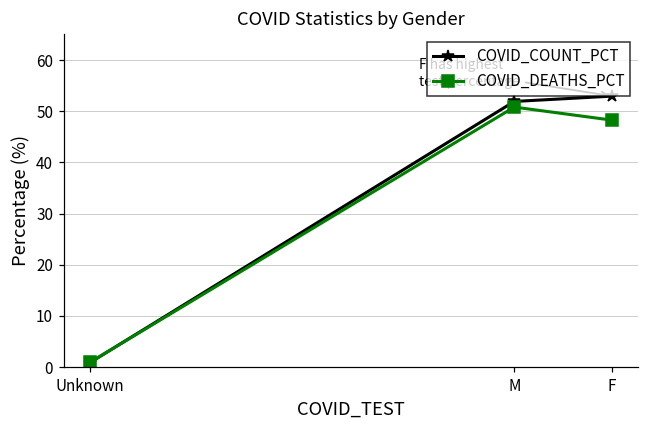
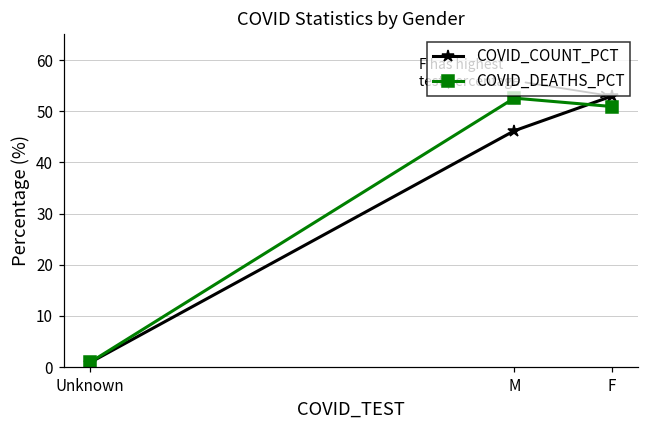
  {
    "COVID_COUNT_PCT": {
-     "M": 52,
+     "M": 46,
      "F": 53
    },
    "COVID_DEATHS_PCT": {
-     "M": 51,
-     "F": 48
+     "M": 53,
+     "F": 51
    }
  }
